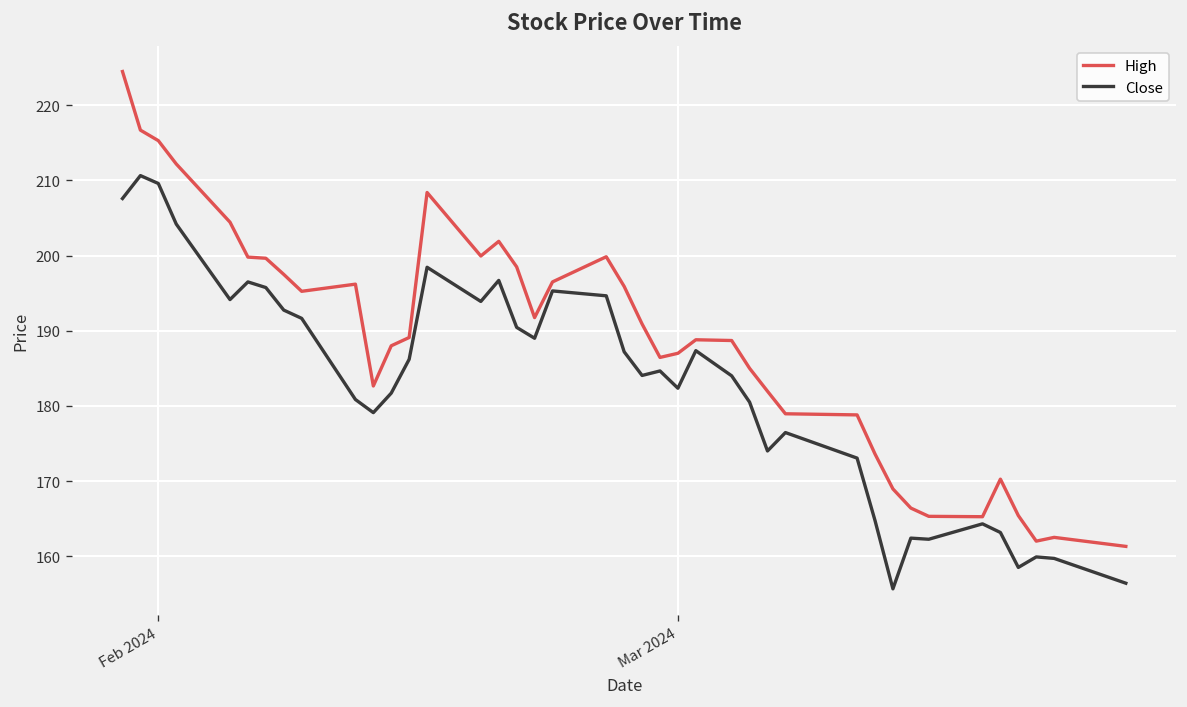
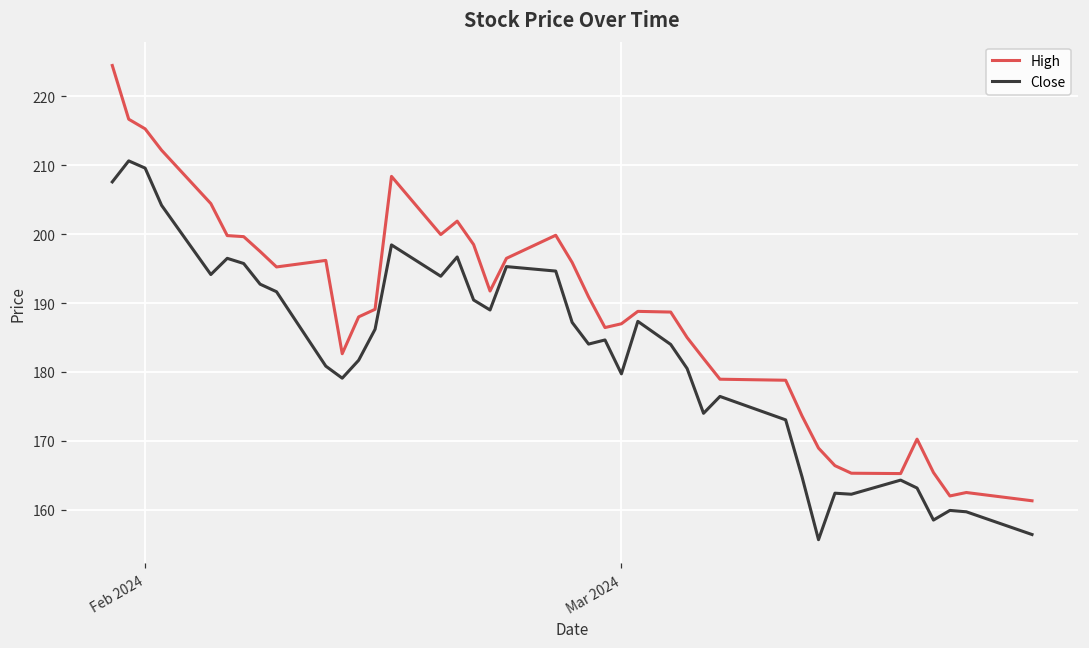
  {
    "High": {
      "Feb 2024": 215,
      "Mar 2024": 187
    },
    "Close": {
      "Feb 2024": 210,
-     "Mar 2024": 182
+     "Mar 2024": 180
    }
  }
